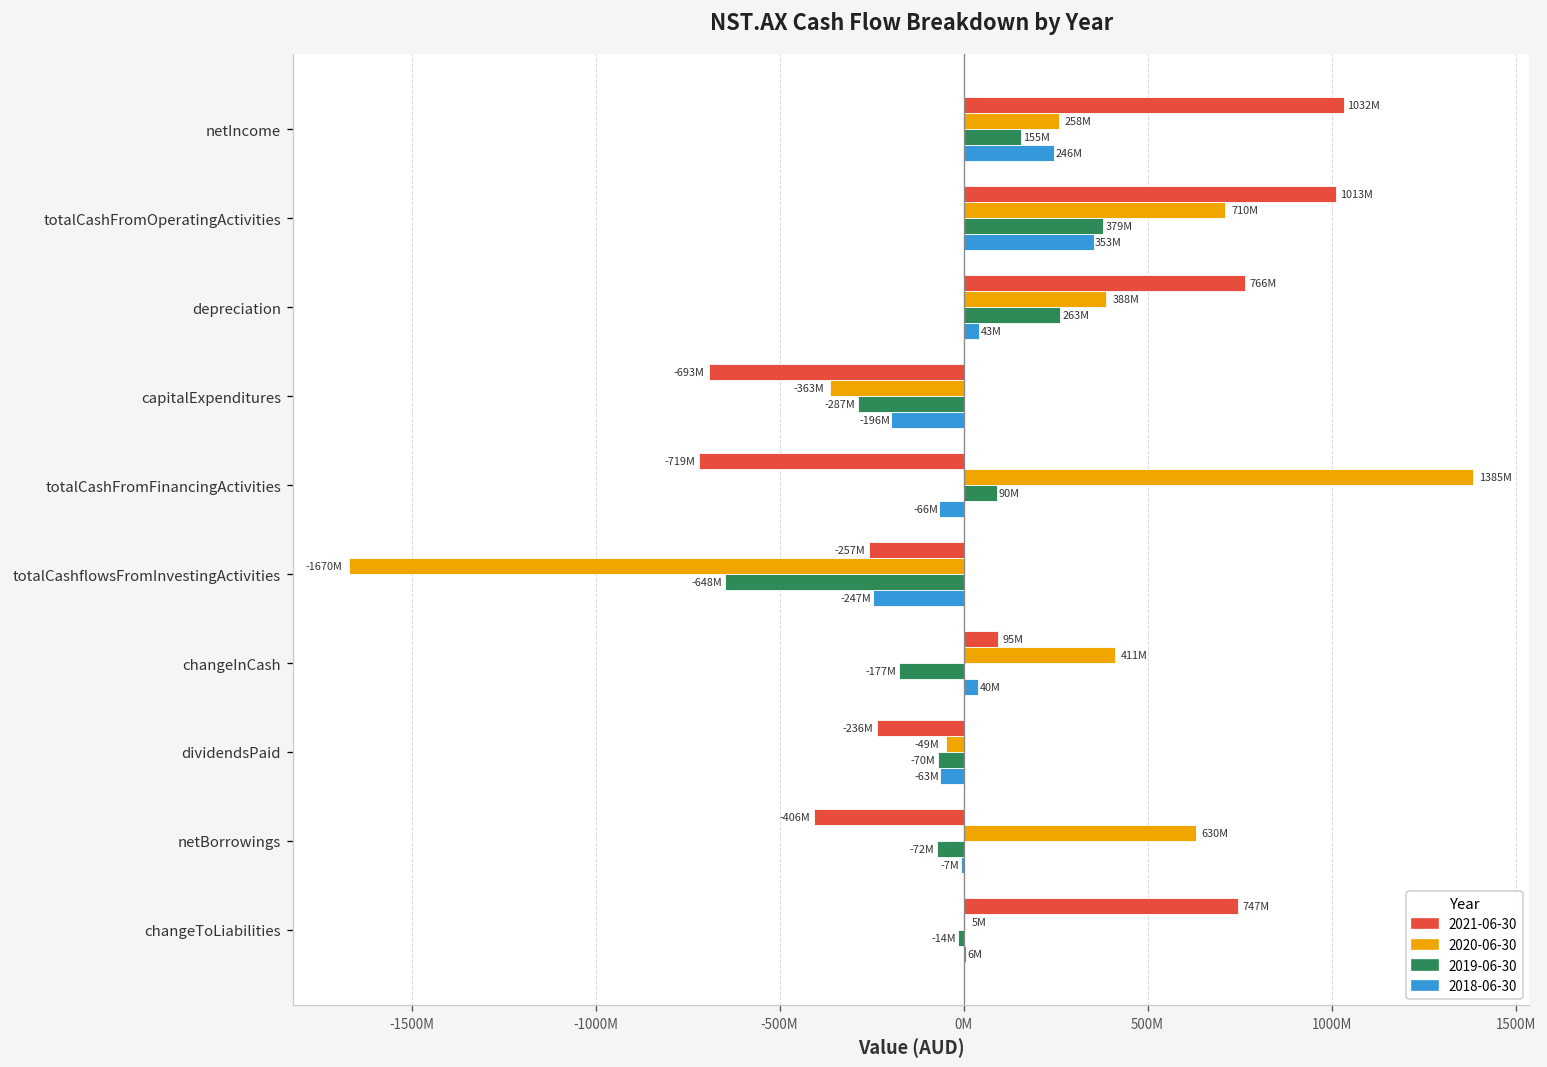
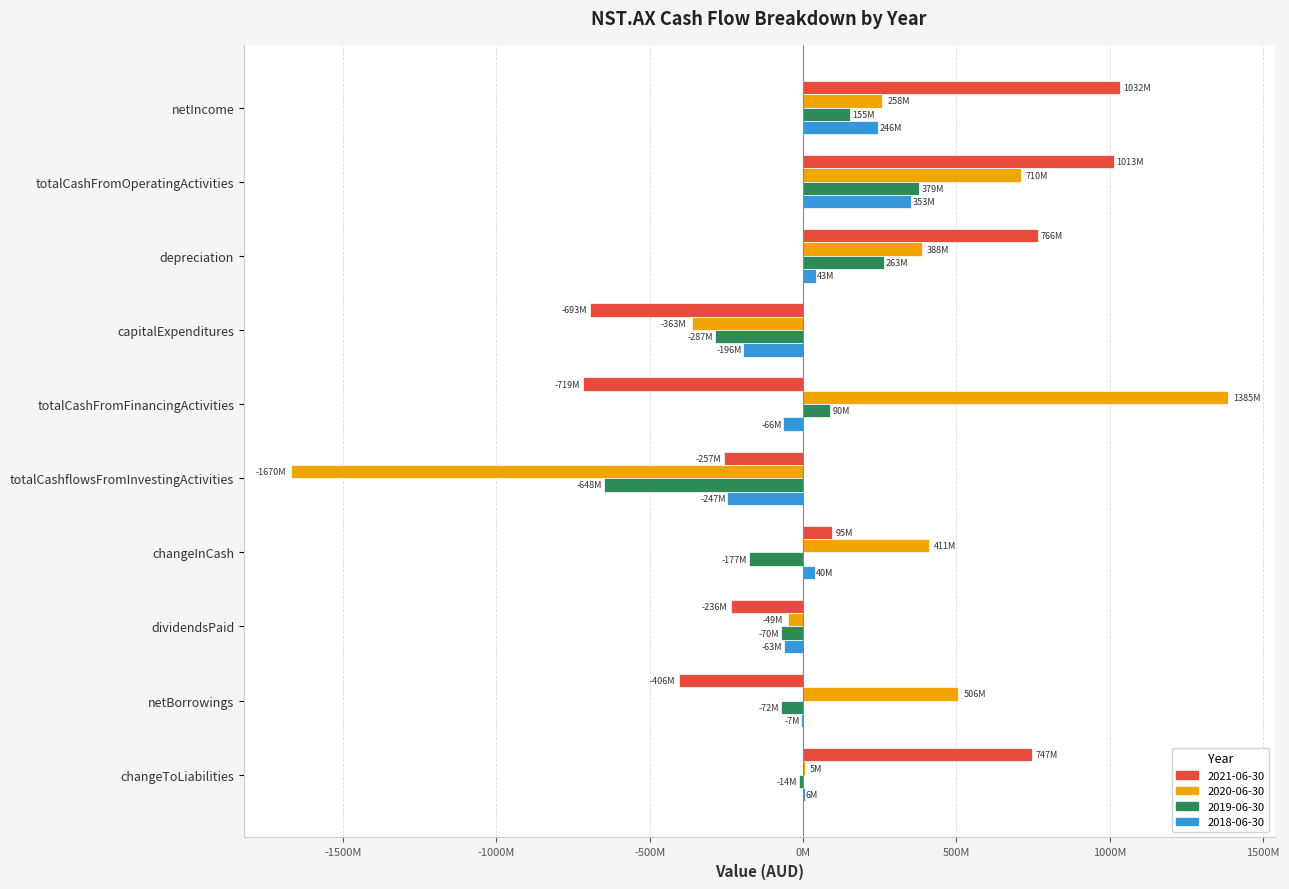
  {
    "2021-06-30": {
      "netIncome": "1032M",
      "totalCashFromOperatingActivities": "1013M",
      "depreciation": "766M",
      "capitalExpenditures": "-693M",
      "totalCashFromFinancingActivities": "-719M",
      "totalCashflowsFromInvestingActivities": "-257M",
      "changeInCash": "95M",
      "dividendsPaid": "-236M",
      "netBorrowings": "-406M",
      "changeToLiabilities": "747M"
    },
    "2020-06-30": {
      "netIncome": "258M",
      "totalCashFromOperatingActivities": "710M",
      "depreciation": "388M",
      "capitalExpenditures": "-363M",
      "totalCashFromFinancingActivities": "1385M",
      "totalCashflowsFromInvestingActivities": "-1670M",
      "changeInCash": "411M",
      "dividendsPaid": "-49M",
-     "netBorrowings": "630M",
+     "netBorrowings": "506M",
      "changeToLiabilities": "5M"
    },
    "2019-06-30": {
      "netIncome": "155M",
      "totalCashFromOperatingActivities": "379M",
      "depreciation": "263M",
      "capitalExpenditures": "-287M",
      "totalCashFromFinancingActivities": "90M",
      "totalCashflowsFromInvestingActivities": "-648M",
      "changeInCash": "-177M",
      "dividendsPaid": "-70M",
      "netBorrowings": "-72M",
      "changeToLiabilities": "-14M"
    },
    "2018-06-30": {
      "netIncome": "246M",
      "totalCashFromOperatingActivities": "353M",
      "depreciation": "43M",
      "capitalExpenditures": "-196M",
      "totalCashFromFinancingActivities": "-66M",
      "totalCashflowsFromInvestingActivities": "-247M",
      "changeInCash": "40M",
      "dividendsPaid": "-63M",
      "netBorrowings": "-7M",
      "changeToLiabilities": "6M"
    }
  }
